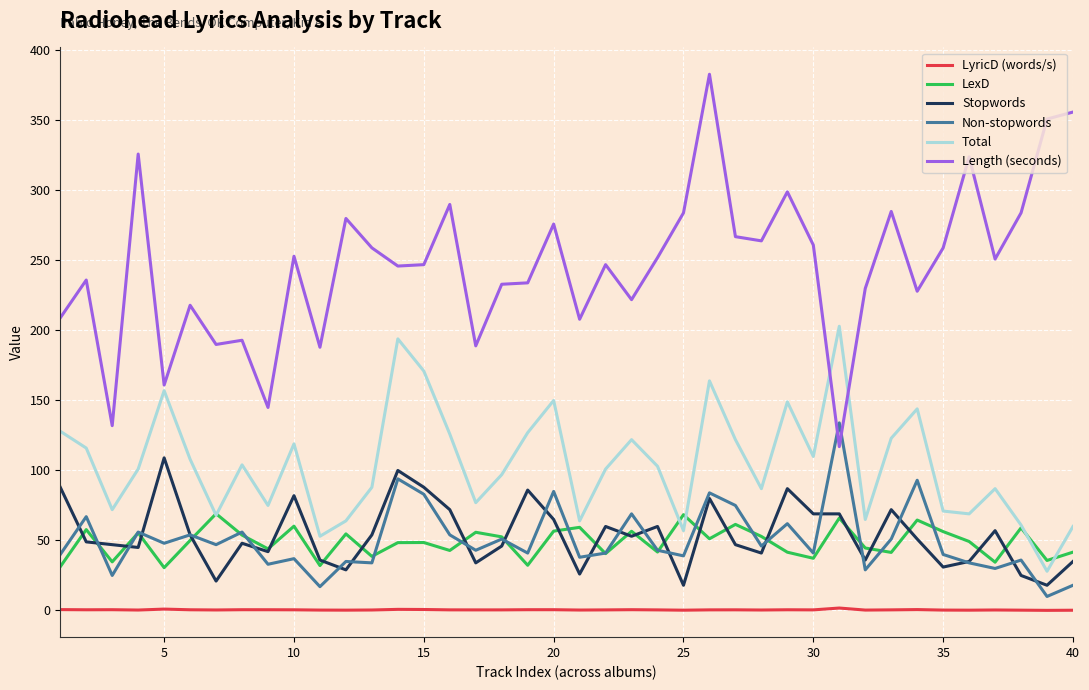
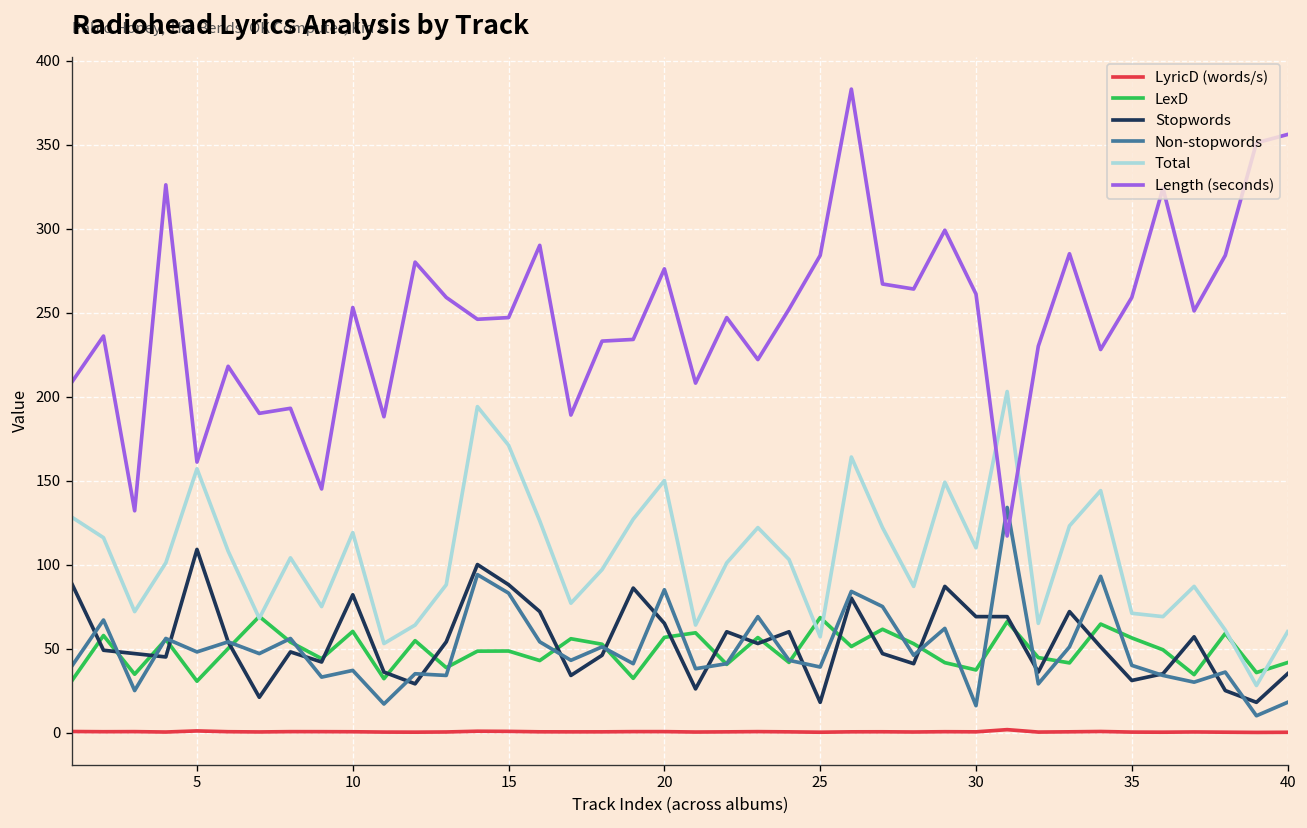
  {
    "LyricD (words/s)": {
      "5": 1,
      "10": 0,
      "15": 1,
      "20": 1,
      "25": 0,
      "30": 0,
      "35": 0,
      "40": 0
    },
    "LexD": {
      "5": 31,
      "10": 60,
      "15": 49,
      "20": 57,
      "25": 68,
      "30": 37,
      "35": 56,
      "40": 42
    },
    "Stopwords": {
      "5": 109,
      "10": 82,
      "15": 88,
      "20": 65,
      "25": 18,
      "30": 69,
      "35": 31,
      "40": 35
    },
    "Non-stopwords": {
      "5": 48,
      "10": 37,
      "15": 83,
      "20": 85,
      "25": 39,
-     "30": 41,
+     "30": 16,
      "35": 40,
      "40": 18
    },
    "Total": {
      "5": 157,
      "10": 119,
      "15": 171,
      "20": 150,
      "25": 57,
      "30": 110,
      "35": 71,
      "40": 60
    },
    "Length (seconds)": {
      "5": 161,
      "10": 253,
      "15": 247,
      "20": 276,
      "25": 284,
      "30": 261,
      "35": 259,
      "40": 356
    }
  }
